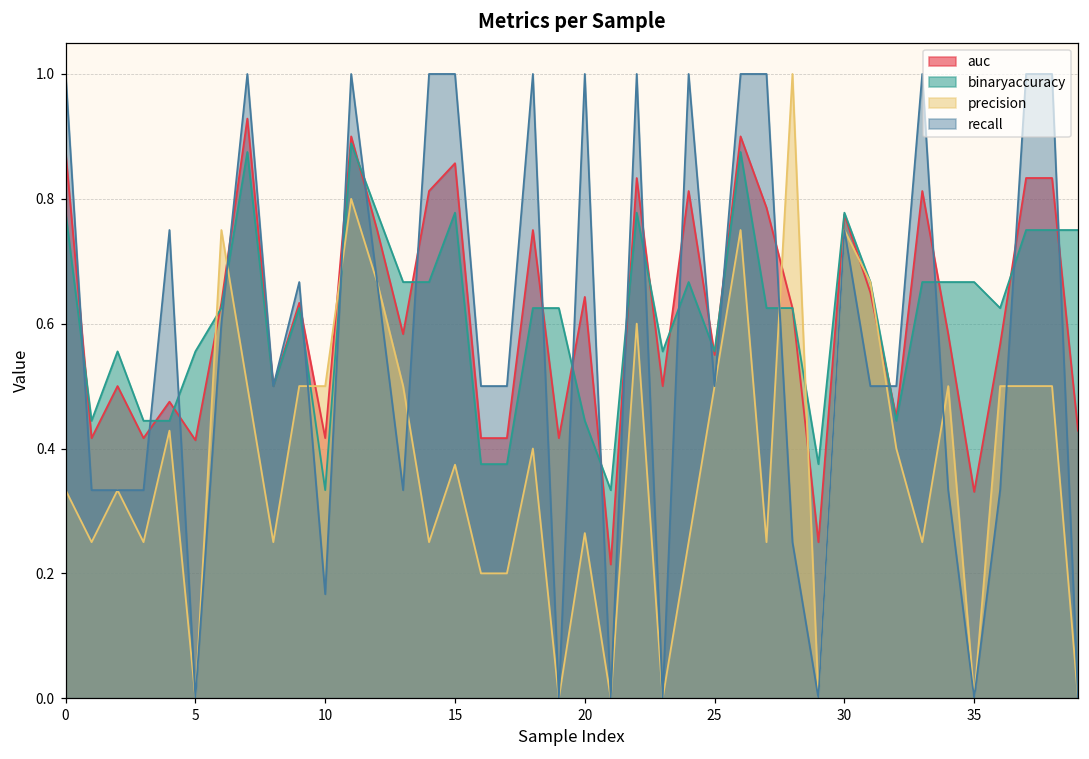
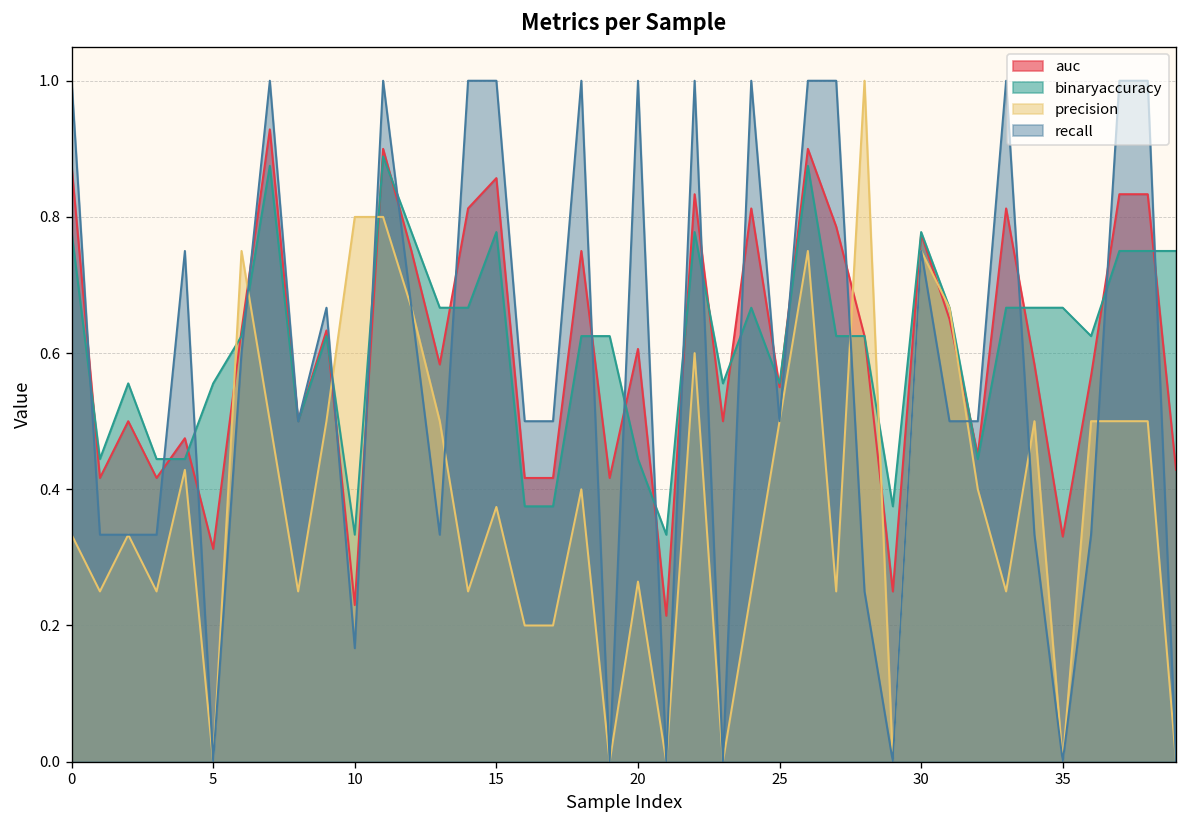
  {
    "auc": {
      "0": 0.88,
-     "5": 0.41,
-     "10": 0.42,
+     "5": 0.31,
+     "10": 0.23,
      "15": 0.86,
-     "20": 0.64,
+     "20": 0.61,
      "25": 0.55,
      "35": 0.33
    },
    "precision": {
      "0": 0.33,
-     "10": 0.5,
+     "10": 0.8,
      "15": 0.37,
      "20": 0.26
    }
  }
